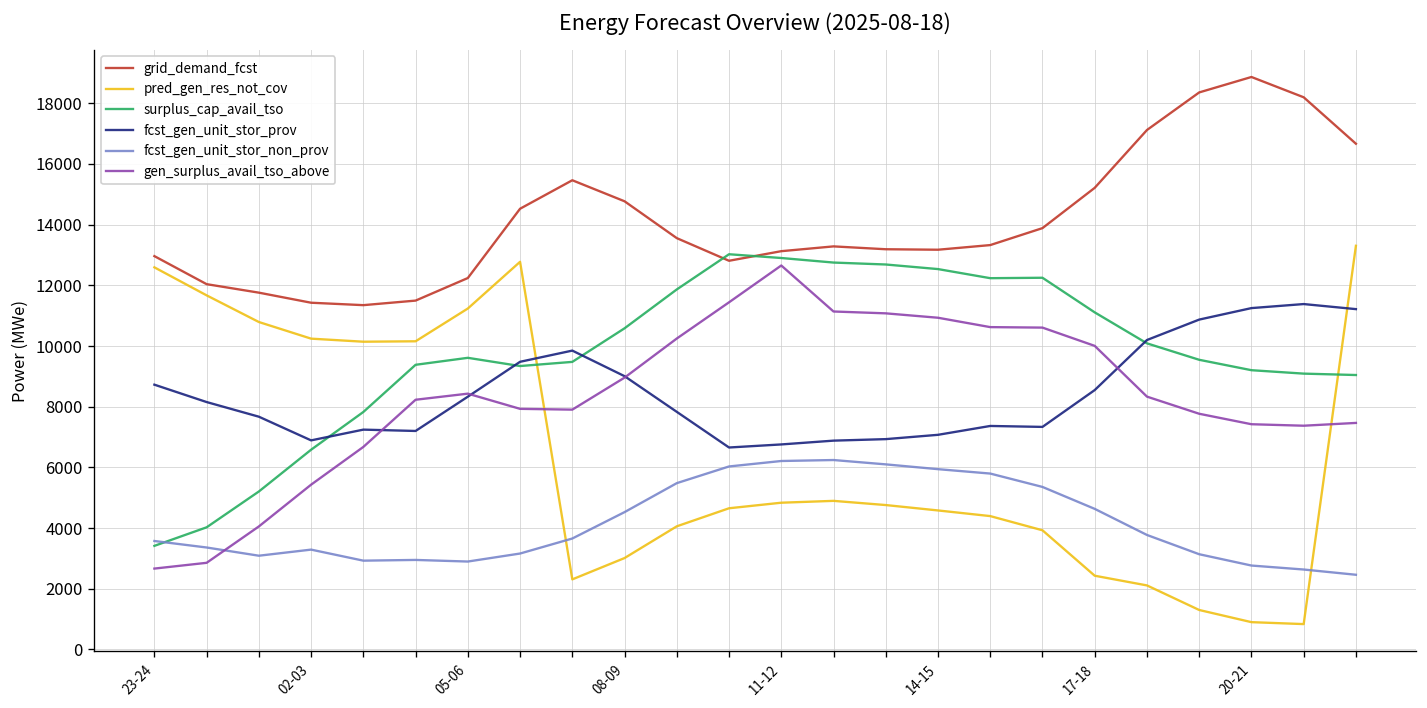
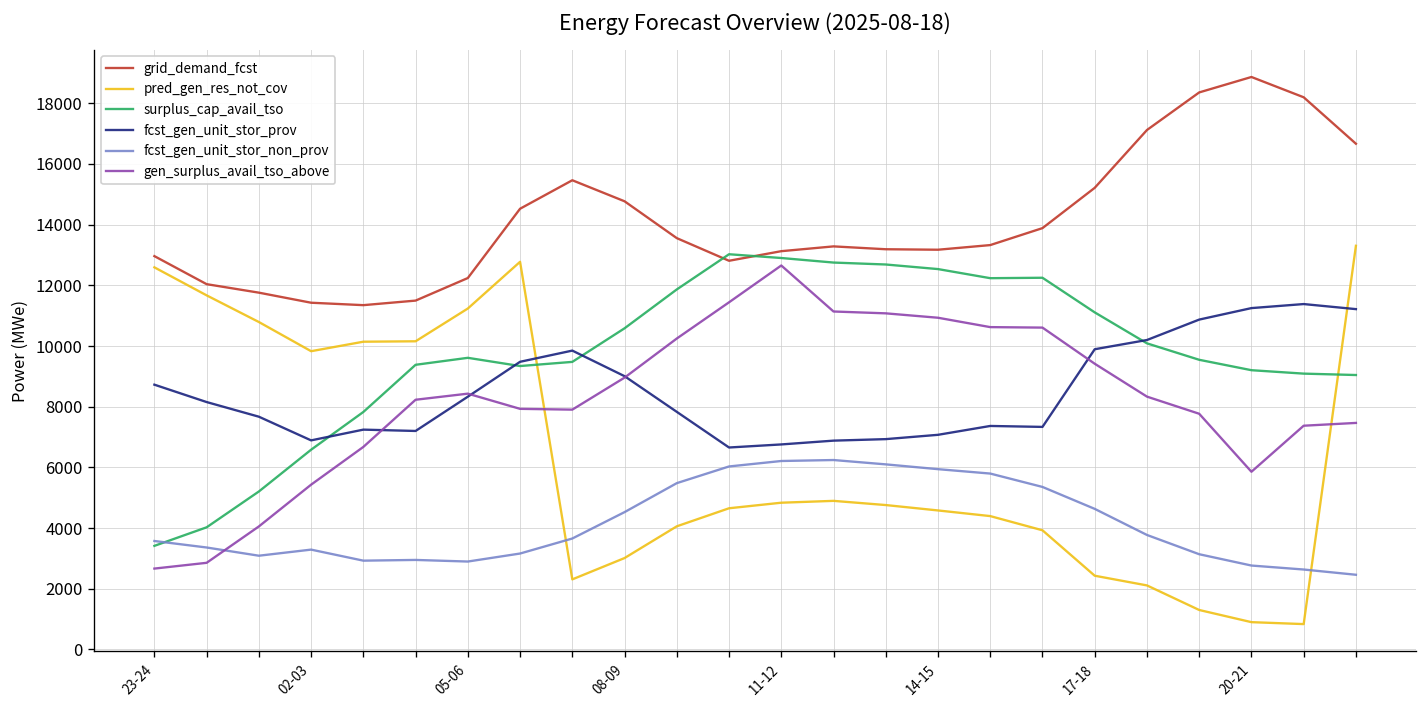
  {
    "grid_demand_fcst": {
      "23-24": 13000,
      "02-03": 11400,
      "05-06": 12200,
      "08-09": 14800,
      "11-12": 13100,
      "14-15": 13200,
      "17-18": 15200,
      "20-21": 18900
    },
    "pred_gen_res_not_cov": {
      "23-24": 12600,
-     "02-03": 10200,
+     "02-03": 9800,
      "05-06": 11200,
      "08-09": 3000,
      "11-12": 4800,
      "14-15": 4600,
      "17-18": 2400,
      "20-21": 900
    },
    "surplus_cap_avail_tso": {
      "23-24": 3400,
      "02-03": 6600,
      "05-06": 9600,
      "08-09": 10600,
      "11-12": 12900,
      "14-15": 12500,
      "17-18": 11100,
      "20-21": 9200
    },
    "fcst_gen_unit_stor_prov": {
      "23-24": 8700,
      "02-03": 6900,
      "05-06": 8300,
      "11-12": 6800,
      "14-15": 7100,
-     "17-18": 8500,
+     "17-18": 9900,
      "20-21": 11300
    },
    "fcst_gen_unit_stor_non_prov": {
      "23-24": 3600,
      "02-03": 3300,
      "05-06": 2900,
      "08-09": 4500,
      "11-12": 6200,
      "14-15": 5900,
      "17-18": 4600,
      "20-21": 2800
    },
    "gen_surplus_avail_tso_above": {
      "23-24": 2700,
      "02-03": 5400,
      "05-06": 8400,
      "11-12": 12700,
      "14-15": 10900,
-     "17-18": 10000,
-     "20-21": 7400
+     "17-18": 9400,
+     "20-21": 5900
    }
  }
